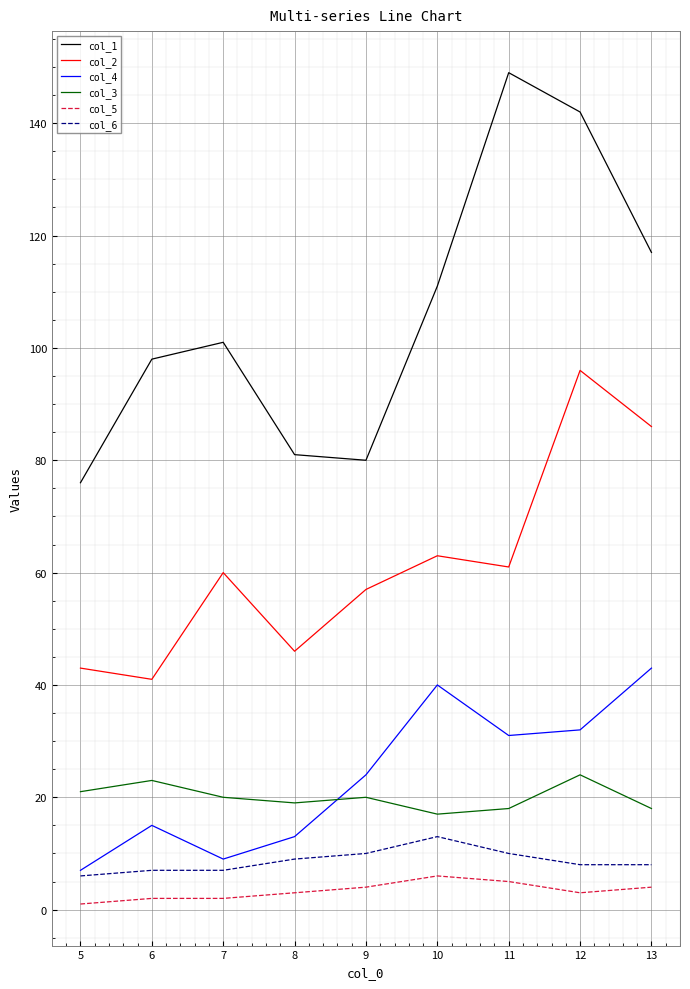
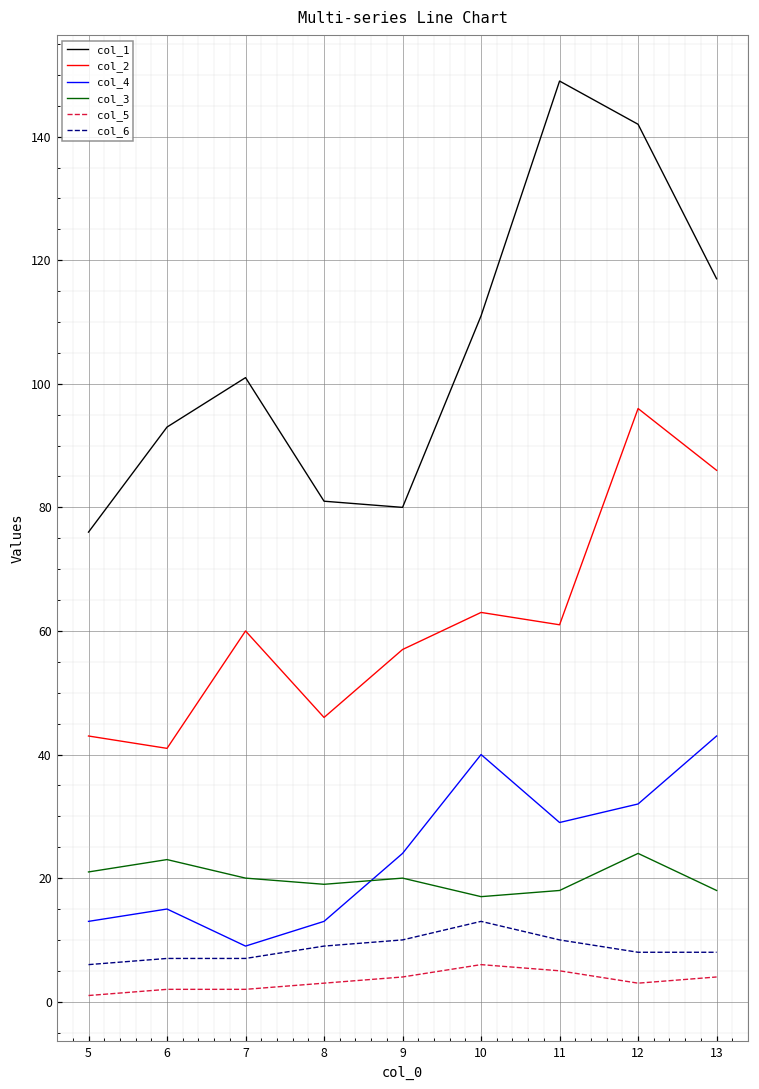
  {
    "col_1": {
      "5": 76,
-     "6": 98,
+     "6": 93,
      "7": 101,
      "8": 81,
      "9": 80,
      "10": 111,
      "11": 149,
      "12": 142,
      "13": 117
    },
    "col_2": {
      "5": 43,
      "6": 41,
      "7": 60,
      "8": 46,
      "9": 57,
      "10": 63,
      "11": 61,
      "12": 96,
      "13": 86
    },
    "col_4": {
-     "5": 7,
+     "5": 13,
      "6": 15,
      "7": 9,
      "8": 13,
      "9": 24,
      "10": 40,
-     "11": 31,
+     "11": 29,
      "12": 32,
      "13": 43
    },
    "col_3": {
      "5": 21,
      "6": 23,
      "7": 20,
      "8": 19,
      "9": 20,
      "10": 17,
      "11": 18,
      "12": 24,
      "13": 18
    },
    "col_5": {
      "5": 1,
      "6": 2,
      "7": 2,
      "8": 3,
      "9": 4,
      "10": 6,
      "11": 5,
      "12": 3,
      "13": 4
    },
    "col_6": {
      "5": 6,
      "6": 7,
      "7": 7,
      "8": 9,
      "9": 10,
      "10": 13,
      "11": 10,
      "12": 8,
      "13": 8
    }
  }
